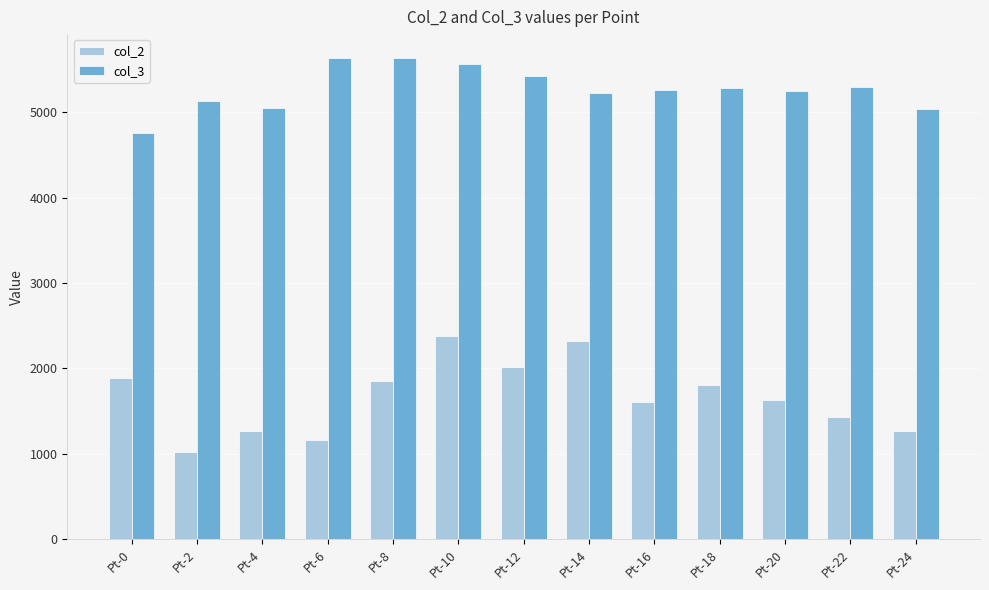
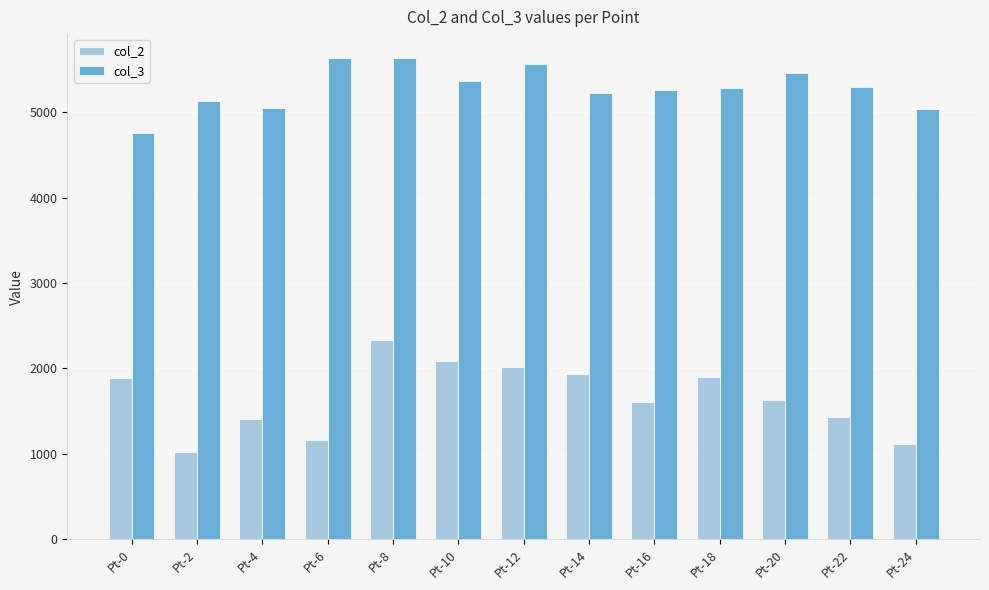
  {
    "col_2": {
      "Pt-0": 1900,
      "Pt-2": 1000,
-     "Pt-4": 1300,
+     "Pt-4": 1400,
      "Pt-6": 1200,
-     "Pt-8": 1900,
-     "Pt-10": 2400,
+     "Pt-8": 2300,
+     "Pt-10": 2100,
      "Pt-12": 2000,
-     "Pt-14": 2300,
+     "Pt-14": 1900,
      "Pt-16": 1600,
-     "Pt-18": 1800,
+     "Pt-18": 1900,
      "Pt-20": 1600,
      "Pt-22": 1400,
-     "Pt-24": 1300
+     "Pt-24": 1100
    },
    "col_3": {
      "Pt-0": 4800,
      "Pt-2": 5100,
      "Pt-4": 5100,
      "Pt-6": 5600,
      "Pt-8": 5600,
-     "Pt-10": 5600,
-     "Pt-12": 5400,
+     "Pt-10": 5400,
+     "Pt-12": 5600,
      "Pt-14": 5200,
      "Pt-16": 5300,
      "Pt-18": 5300,
-     "Pt-20": 5300,
+     "Pt-20": 5500,
      "Pt-22": 5300,
      "Pt-24": 5000
    }
  }
